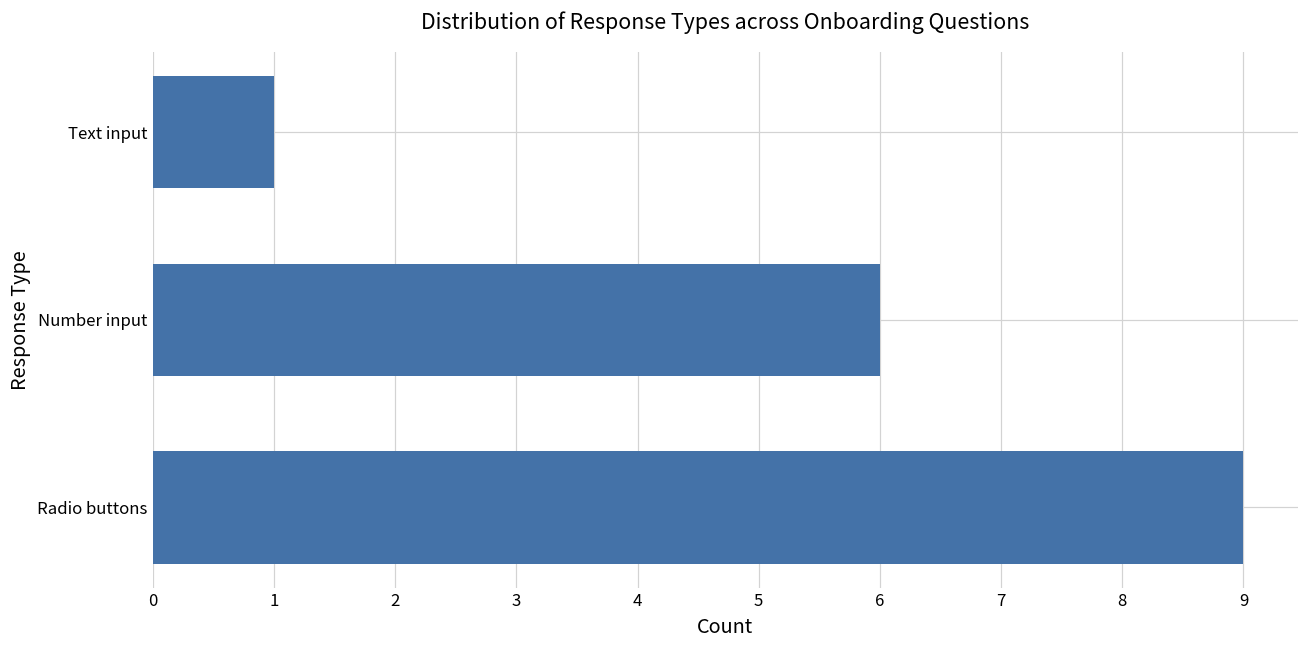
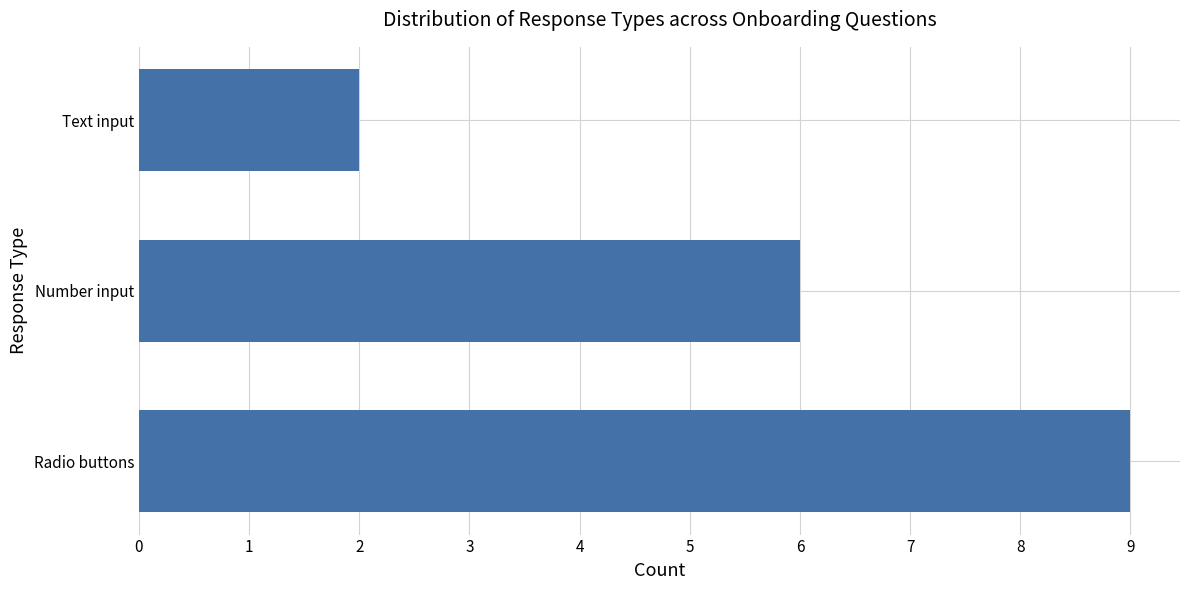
  {
-   "Text input": 1,
+   "Text input": 2,
    "Number input": 6,
    "Radio buttons": 9
  }
